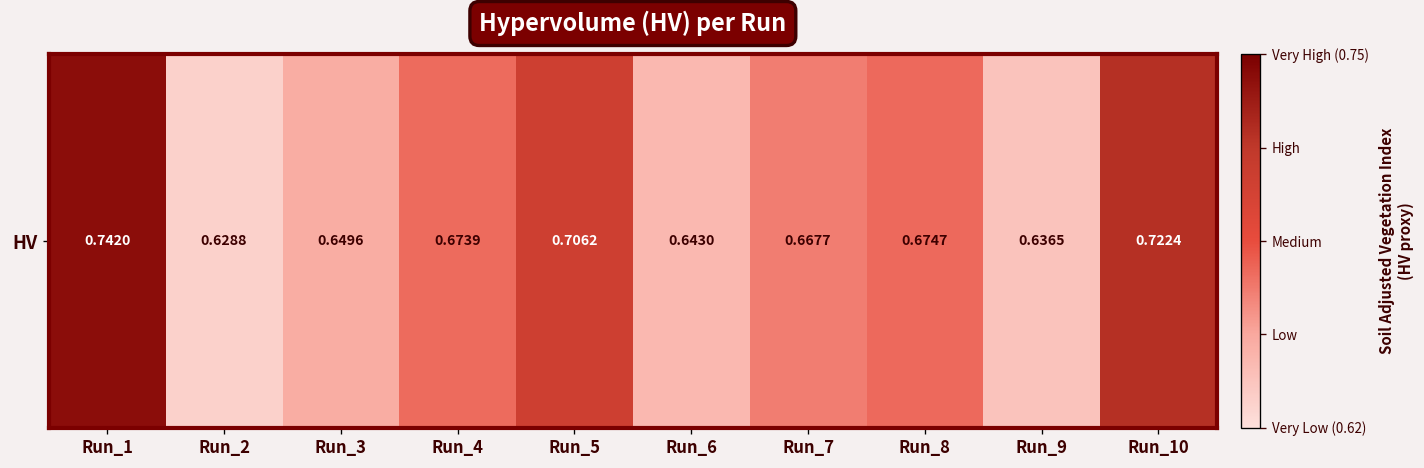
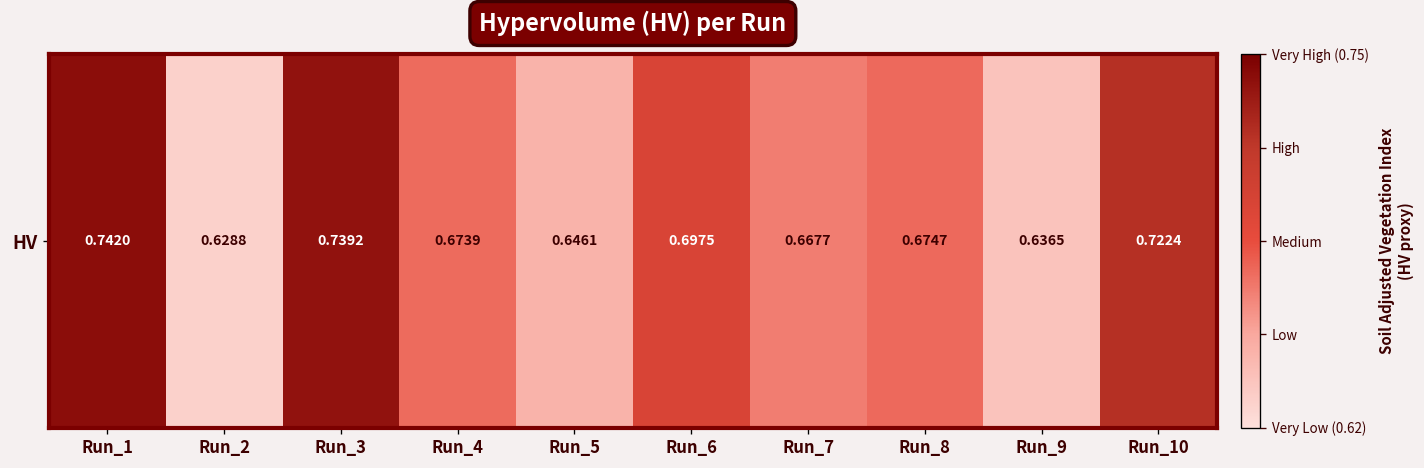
  {
    "HV": {
      "Run_1": 0.7420,
      "Run_2": 0.6288,
-     "Run_3": 0.6496,
+     "Run_3": 0.7392,
      "Run_4": 0.6739,
-     "Run_5": 0.7062,
-     "Run_6": 0.6430,
+     "Run_5": 0.6461,
+     "Run_6": 0.6975,
      "Run_7": 0.6677,
      "Run_8": 0.6747,
      "Run_9": 0.6365,
      "Run_10": 0.7224
    }
  }
